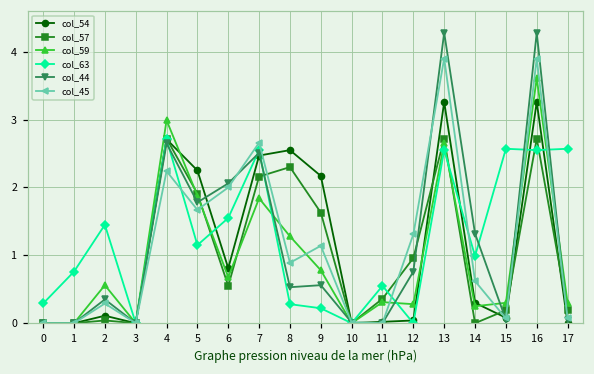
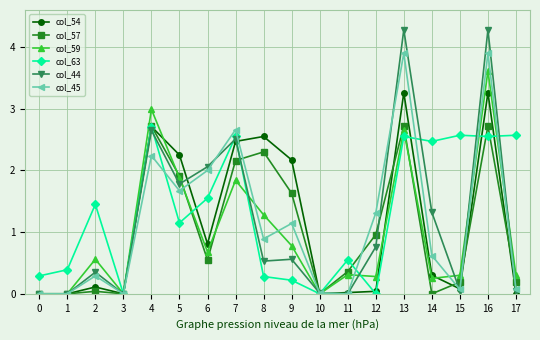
  {
    "col_54": {
      "2": 0.1,
      "5": 2.3,
      "6": 0.8,
      "8": 2.6,
      "9": 2.2,
      "13": 3.3,
      "14": 0.3,
      "16": 3.3,
      "17": 0.0
    },
    "col_59": {
      "2": 0.6,
      "4": 3.0,
      "6": 0.7,
      "7": 1.8,
      "8": 1.3,
      "9": 0.8,
      "11": 0.3,
      "12": 0.3,
      "13": 2.7,
      "14": 0.3,
      "15": 0.3,
      "16": 3.6,
      "17": 0.3
    },
    "col_63": {
      "0": 0.3,
-     "1": 0.8,
+     "1": 0.4,
      "2": 1.5,
      "5": 1.2,
      "6": 1.6,
      "8": 0.3,
      "9": 0.2,
      "11": 0.6,
      "13": 2.6,
-     "14": 1.0,
+     "14": 2.5,
      "15": 2.6,
      "16": 2.6,
      "17": 2.6
    },
    "col_45": {
      "2": 0.3,
      "4": 2.2,
      "5": 1.7,
      "6": 2.0,
      "7": 2.7,
      "8": 0.9,
      "9": 1.1,
      "12": 1.3,
      "13": 3.9,
      "14": 0.6,
      "16": 3.9
    }
  }
